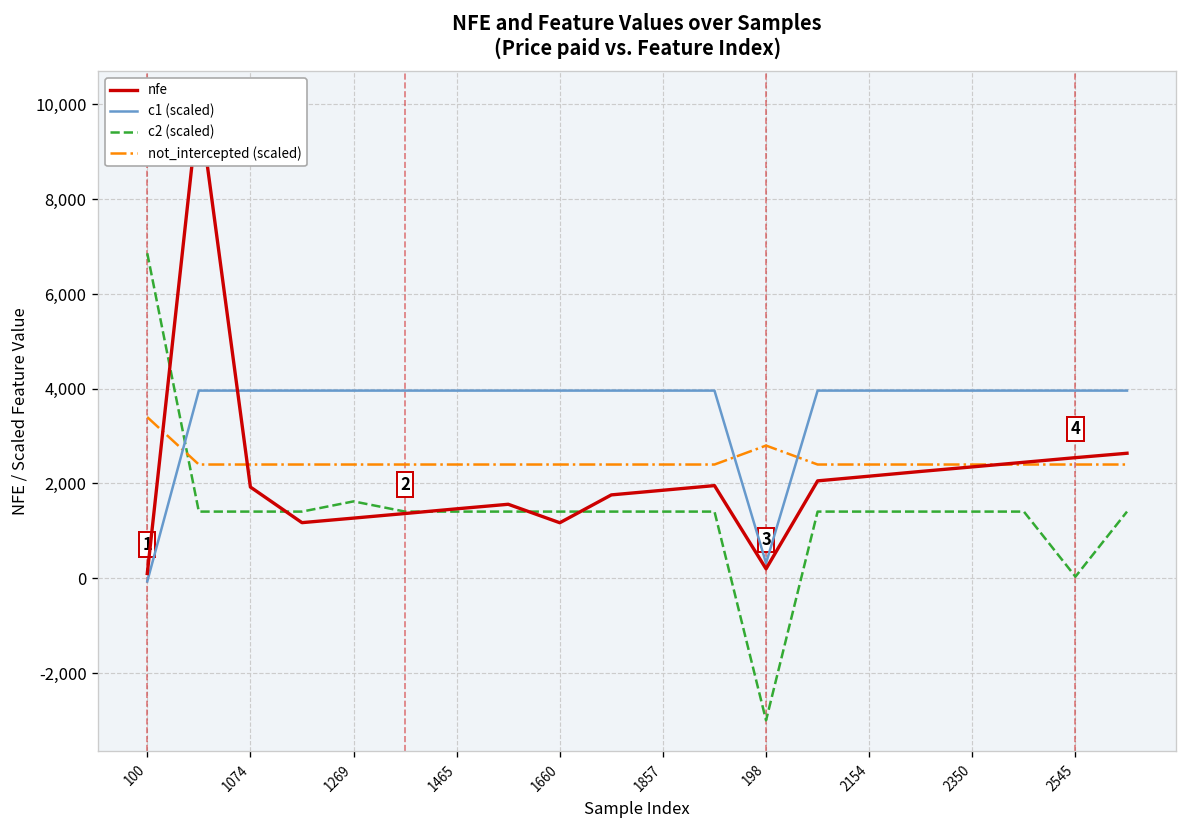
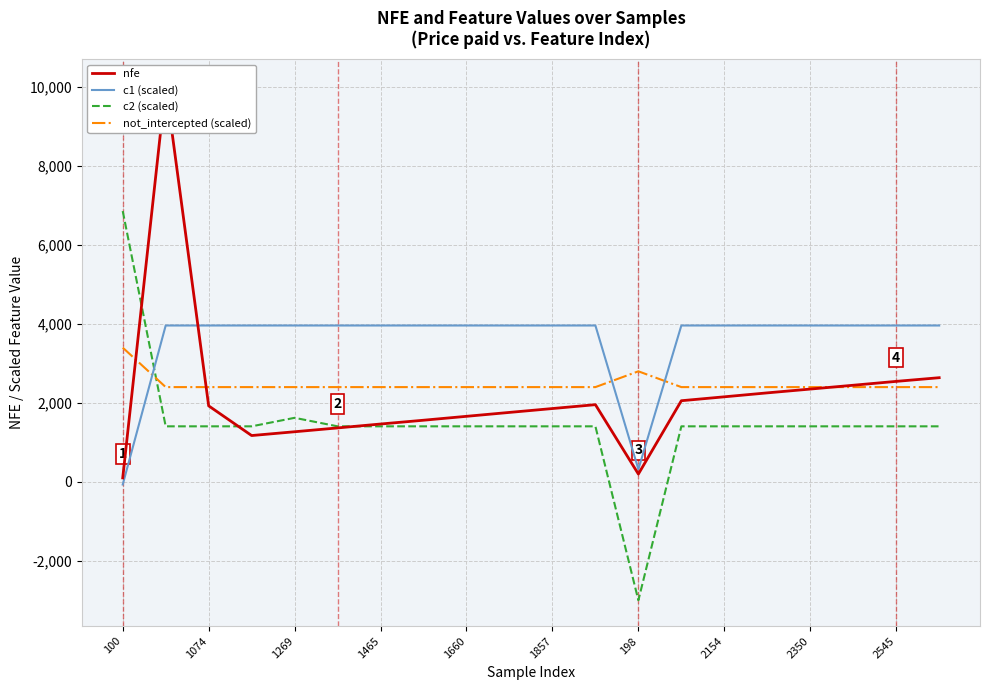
  {
    "nfe": {
      "1074": "1,900",
      "1269": "1,300",
-     "1660": "1,200",
+     "1660": "1,700",
      "1857": "1,900",
      "198": "200",
      "2154": "2,200"
    },
    "c1 (scaled)": {
      "100": "-100",
      "1074": "4,000",
      "1269": "4,000",
      "1465": "4,000",
      "1660": "4,000",
      "1857": "4,000",
      "2154": "4,000",
      "2350": "4,000",
      "2545": "4,000"
    },
    "c2 (scaled)": {
      "100": "6,900",
      "1074": "1,400",
      "1269": "1,600",
      "1660": "1,400",
      "1857": "1,400",
      "198": "-3,000",
      "2154": "1,400",
      "2350": "1,400",
-     "2545": "0"
+     "2545": "1,400"
    },
    "not_intercepted (scaled)": {
      "100": "3,400",
      "1074": "2,400",
      "1269": "2,400",
      "1465": "2,400",
      "1660": "2,400",
      "1857": "2,400",
      "198": "2,800",
      "2154": "2,400",
      "2545": "2,400"
    }
  }
